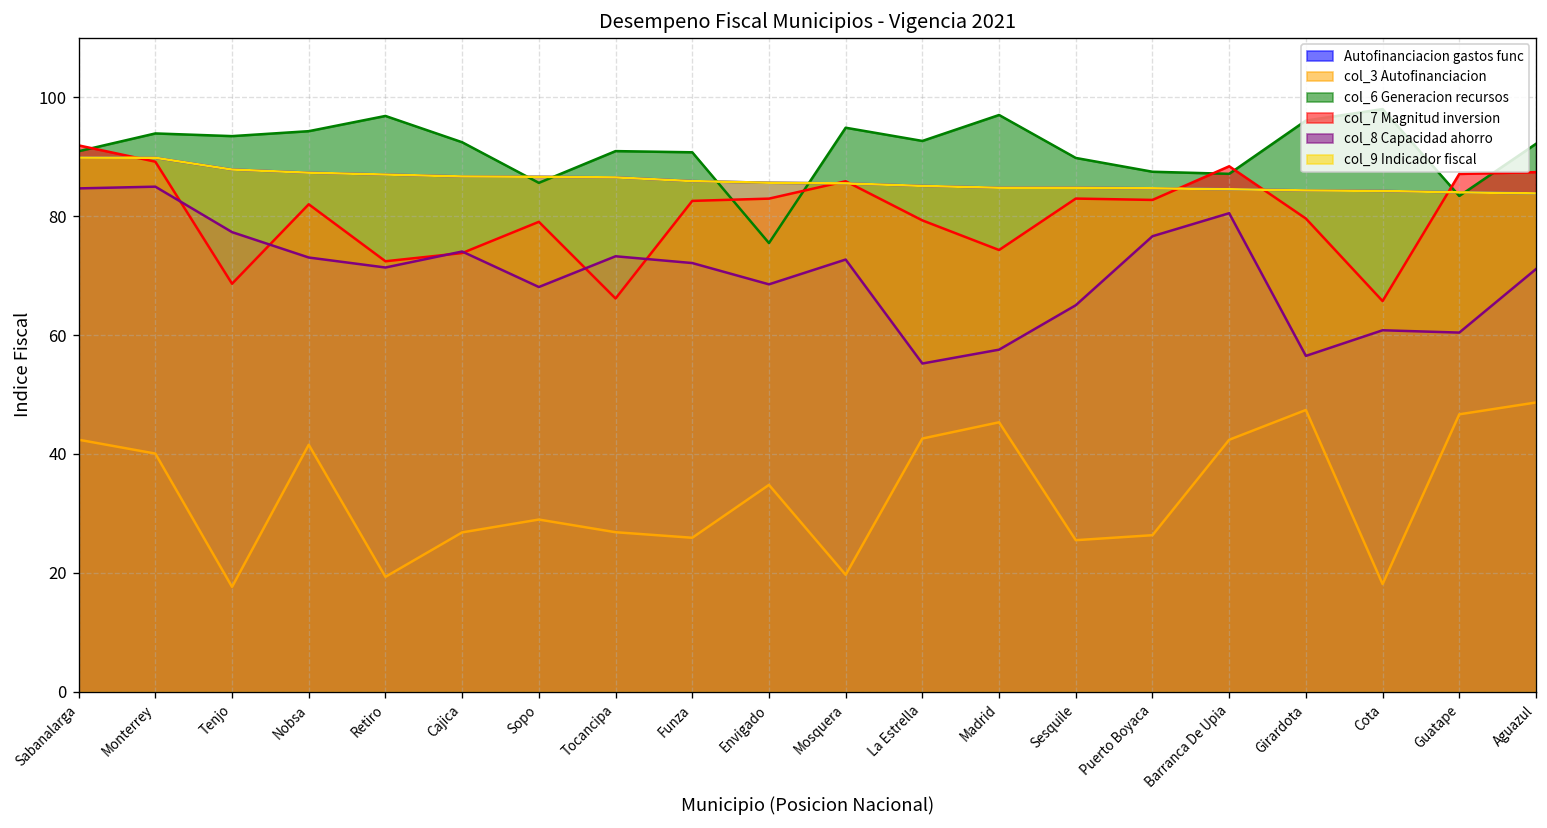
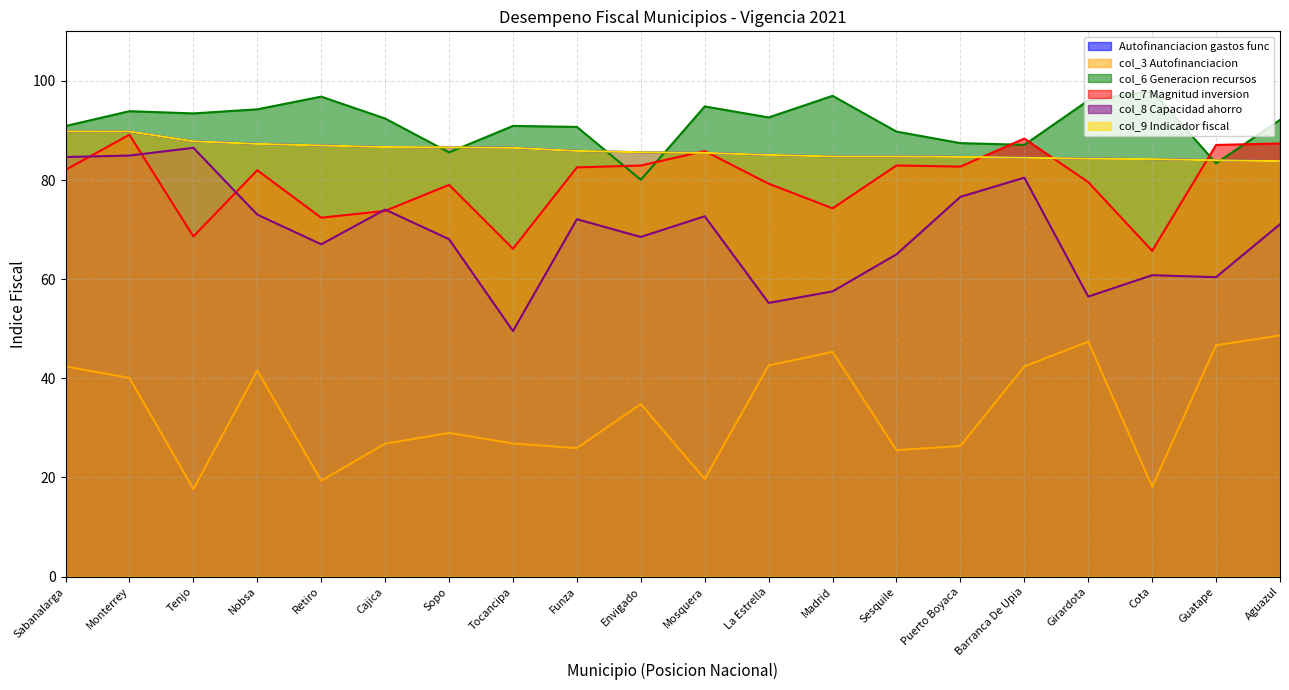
  {
    "col_6 Generacion recursos": {
      "Sabanalarga": 91,
      "Monterrey": 94,
      "Tenjo": 93,
      "Nobsa": 94,
      "Retiro": 97,
      "Cajica": 92,
      "Sopo": 86,
      "Tocancipa": 91,
      "Funza": 91,
-     "Envigado": 75,
+     "Envigado": 80,
      "Mosquera": 95,
      "La Estrella": 93,
      "Madrid": 97,
      "Sesquile": 90,
      "Puerto Boyaca": 87,
      "Barranca De Upia": 87,
      "Guatape": 83,
      "Aguazul": 92
    },
    "col_7 Magnitud inversion": {
-     "Sabanalarga": 92,
+     "Sabanalarga": 82,
      "Monterrey": 89,
      "Tenjo": 69,
      "Nobsa": 82,
      "Retiro": 72,
      "Sopo": 79,
      "Tocancipa": 66,
      "Funza": 83,
      "Envigado": 83,
      "La Estrella": 79,
      "Madrid": 74,
      "Sesquile": 83,
      "Puerto Boyaca": 83,
      "Barranca De Upia": 88,
      "Girardota": 80,
      "Cota": 66,
      "Guatape": 87,
      "Aguazul": 87
    },
    "col_8 Capacidad ahorro": {
      "Sabanalarga": 85,
      "Monterrey": 85,
-     "Tenjo": 77,
+     "Tenjo": 87,
      "Nobsa": 73,
-     "Retiro": 71,
+     "Retiro": 67,
      "Sopo": 68,
-     "Tocancipa": 73,
+     "Tocancipa": 50,
      "Funza": 72,
      "Envigado": 69,
      "Mosquera": 73,
      "La Estrella": 55,
      "Madrid": 58,
      "Sesquile": 65,
      "Puerto Boyaca": 77,
      "Barranca De Upia": 80,
      "Girardota": 56,
      "Cota": 61,
      "Guatape": 60,
      "Aguazul": 71
    }
  }
